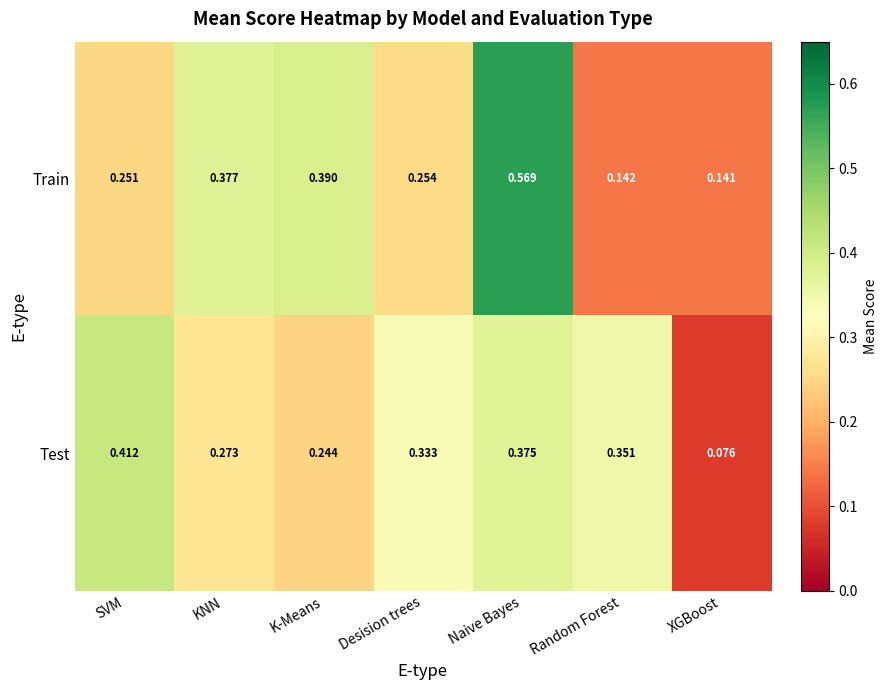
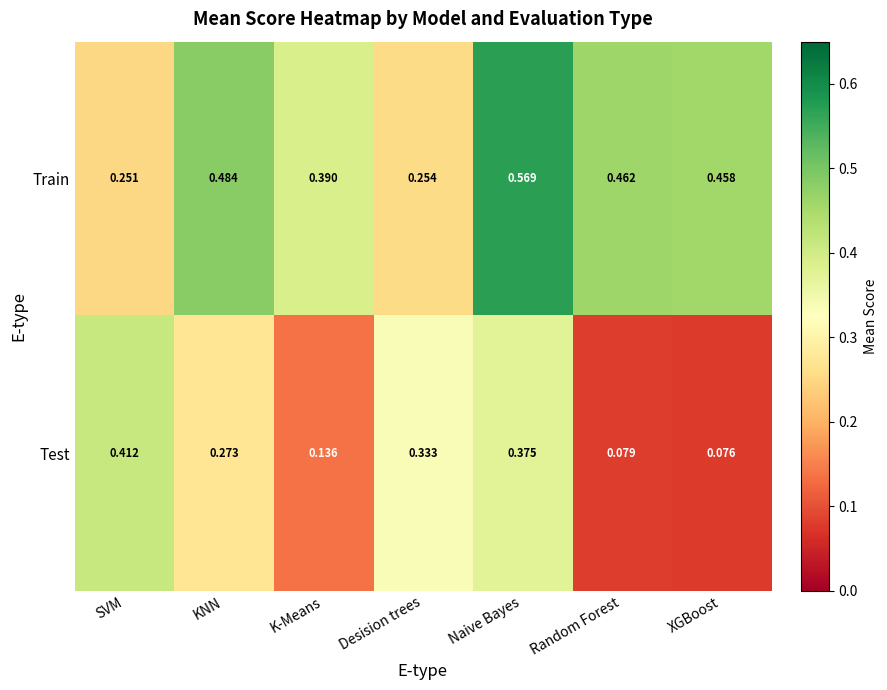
  {
    "Train": {
      "SVM": 0.251,
-     "KNN": 0.377,
+     "KNN": 0.484,
      "K-Means": 0.390,
      "Desision trees": 0.254,
      "Naive Bayes": 0.569,
-     "Random Forest": 0.142,
-     "XGBoost": 0.141
+     "Random Forest": 0.462,
+     "XGBoost": 0.458
    },
    "Test": {
      "SVM": 0.412,
      "KNN": 0.273,
-     "K-Means": 0.244,
+     "K-Means": 0.136,
      "Desision trees": 0.333,
      "Naive Bayes": 0.375,
-     "Random Forest": 0.351,
+     "Random Forest": 0.079,
      "XGBoost": 0.076
    }
  }
